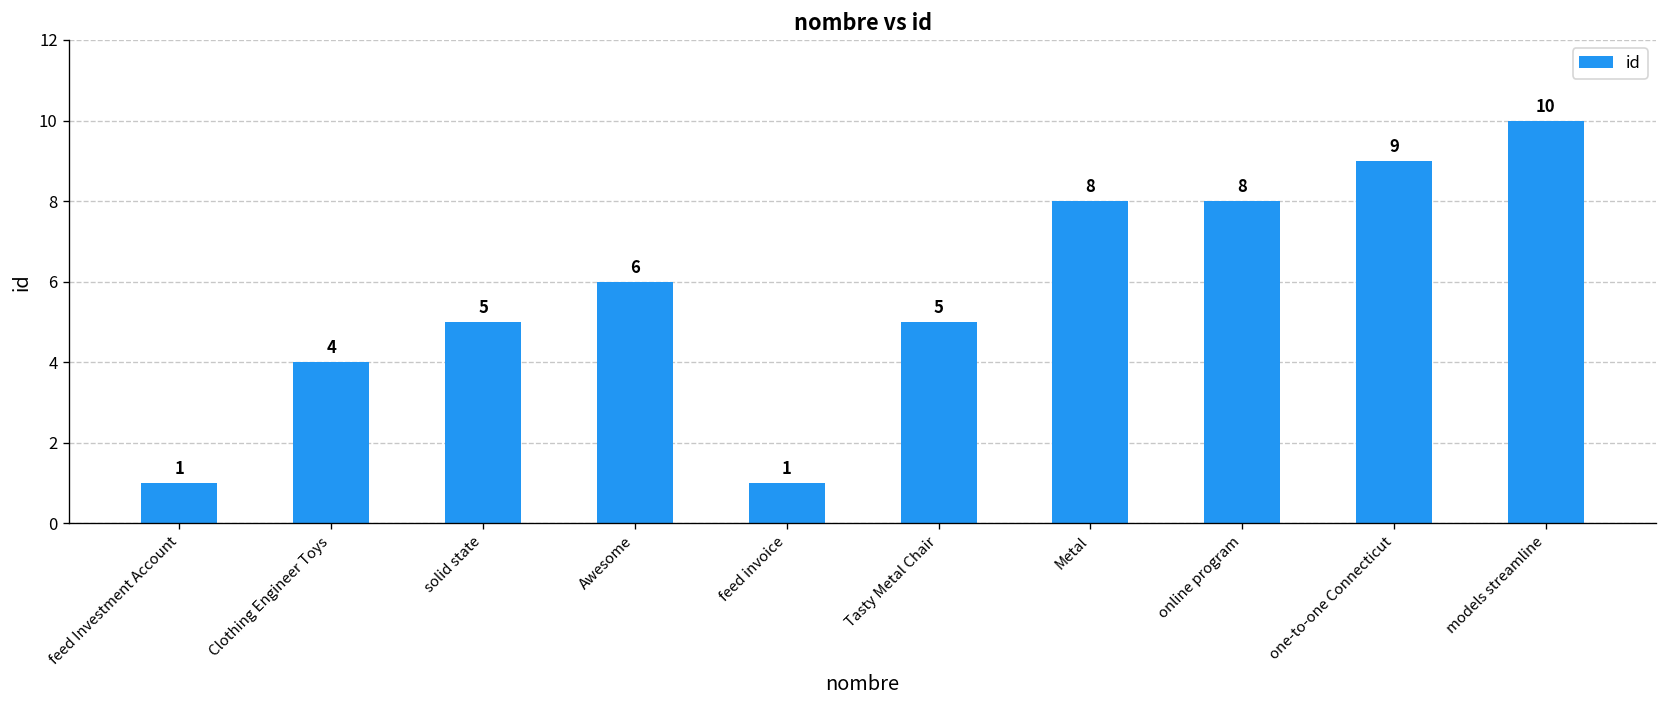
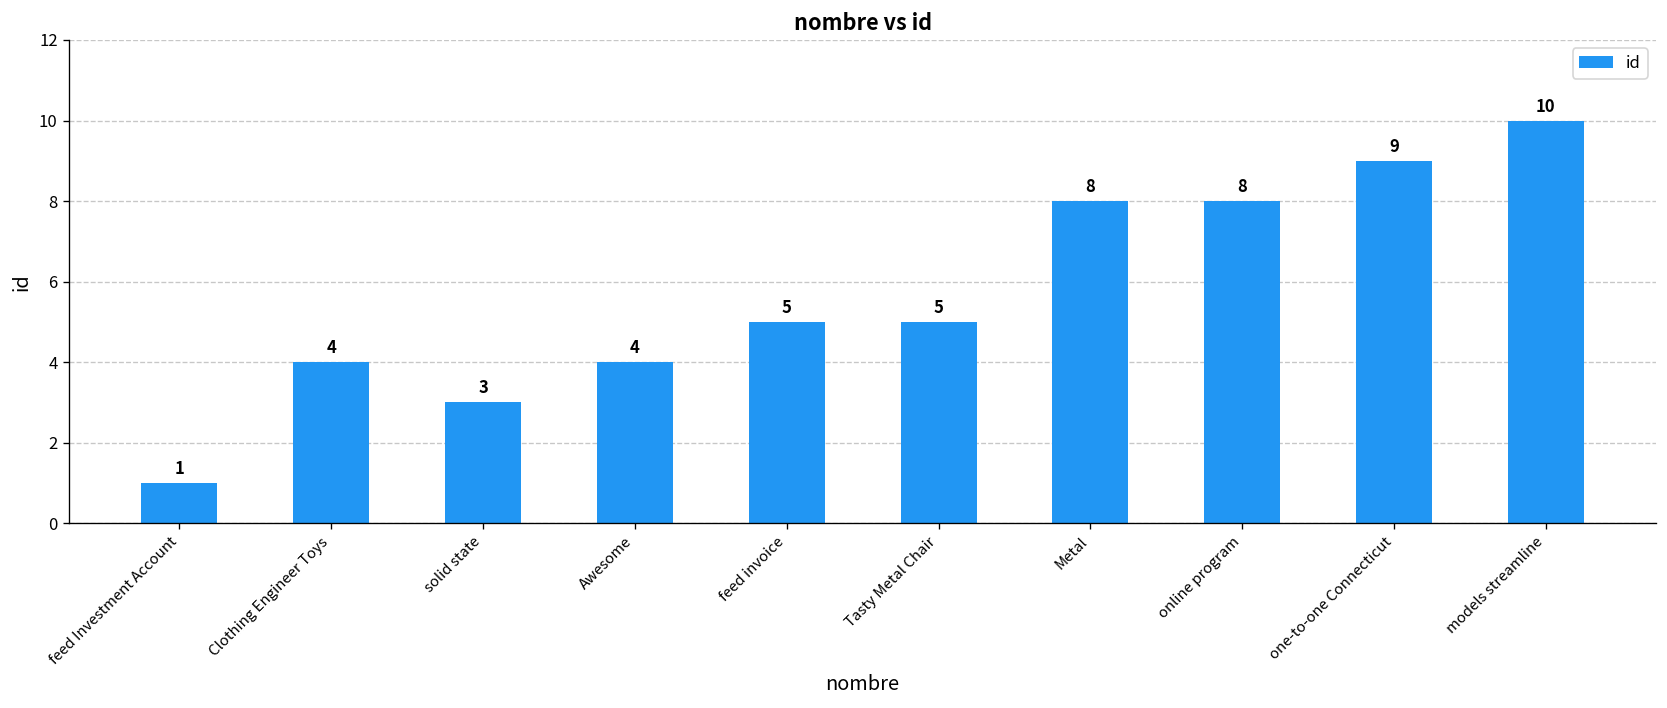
  {
    "feed Investment Account": 1,
    "Clothing Engineer Toys": 4,
-   "solid state": 5,
-   "Awesome": 6,
-   "feed invoice": 1,
+   "solid state": 3,
+   "Awesome": 4,
+   "feed invoice": 5,
    "Tasty Metal Chair": 5,
    "Metal": 8,
    "online program": 8,
    "one-to-one Connecticut": 9,
    "models streamline": 10
  }
